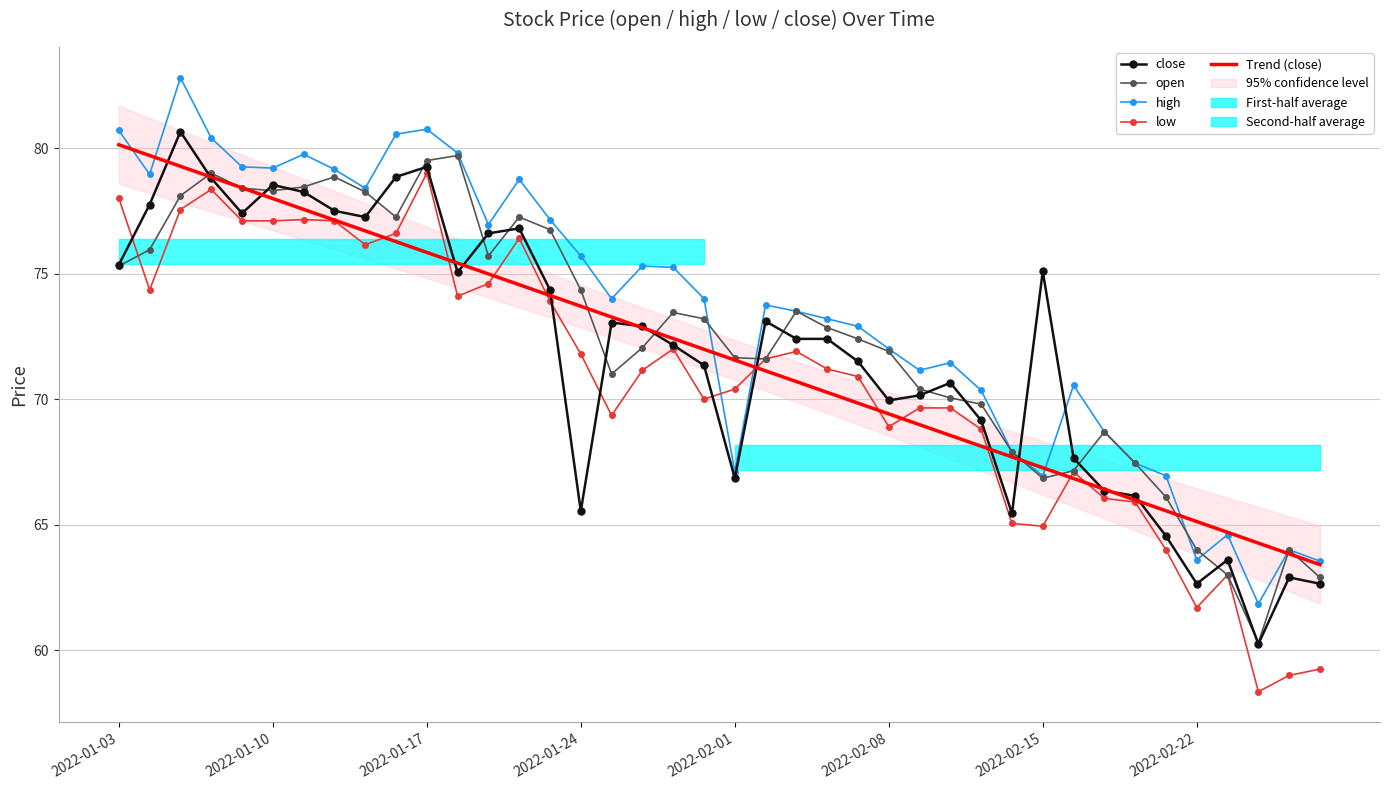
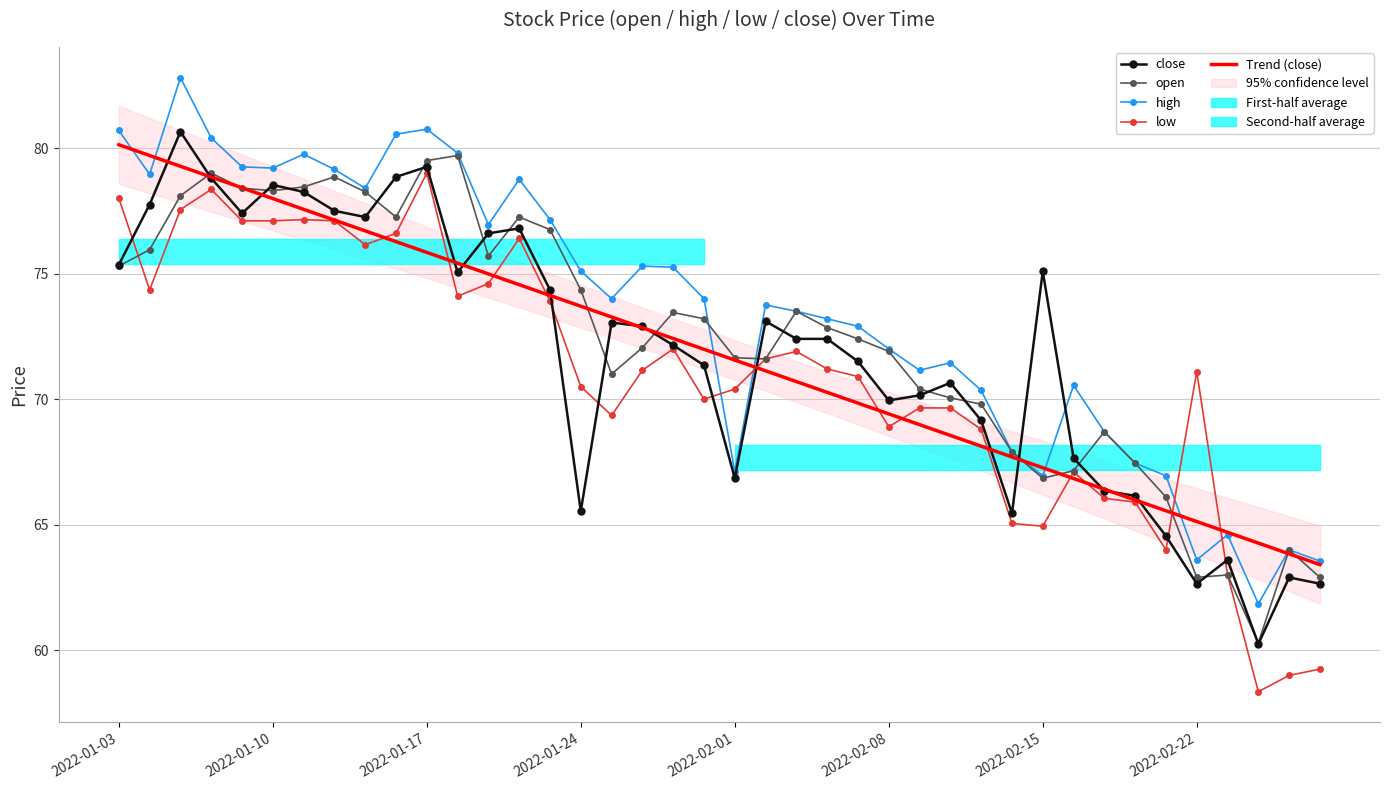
  {
    "close": {
      "2022-01-10": 78.5,
      "2022-01-17": 79.3,
      "2022-01-24": 65.5,
      "2022-02-01": 66.9,
      "2022-02-08": 70.0,
      "2022-02-15": 75.1,
      "2022-02-22": 62.7
    },
    "open": {
      "2022-01-10": 78.3,
      "2022-01-17": 79.5,
      "2022-01-24": 74.4,
-     "2022-02-22": 64.0
+     "2022-02-22": 62.9
    },
    "high": {
      "2022-01-03": 80.7,
      "2022-01-17": 80.8,
-     "2022-01-24": 75.7,
+     "2022-01-24": 75.1,
      "2022-02-01": 67.1,
      "2022-02-22": 63.6
    },
    "low": {
      "2022-01-03": 78.0,
      "2022-01-10": 77.1,
      "2022-01-17": 79.0,
-     "2022-01-24": 71.8,
+     "2022-01-24": 70.5,
      "2022-02-01": 70.4,
      "2022-02-08": 68.9,
      "2022-02-15": 64.9,
-     "2022-02-22": 61.7
+     "2022-02-22": 71.1
    },
    "Trend (close)": {
      "2022-01-03": 80.1,
      "2022-01-10": 78.0,
      "2022-01-17": 75.8,
      "2022-01-24": 73.7,
      "2022-02-08": 69.4,
      "2022-02-15": 67.3,
      "2022-02-22": 65.1
    }
  }
